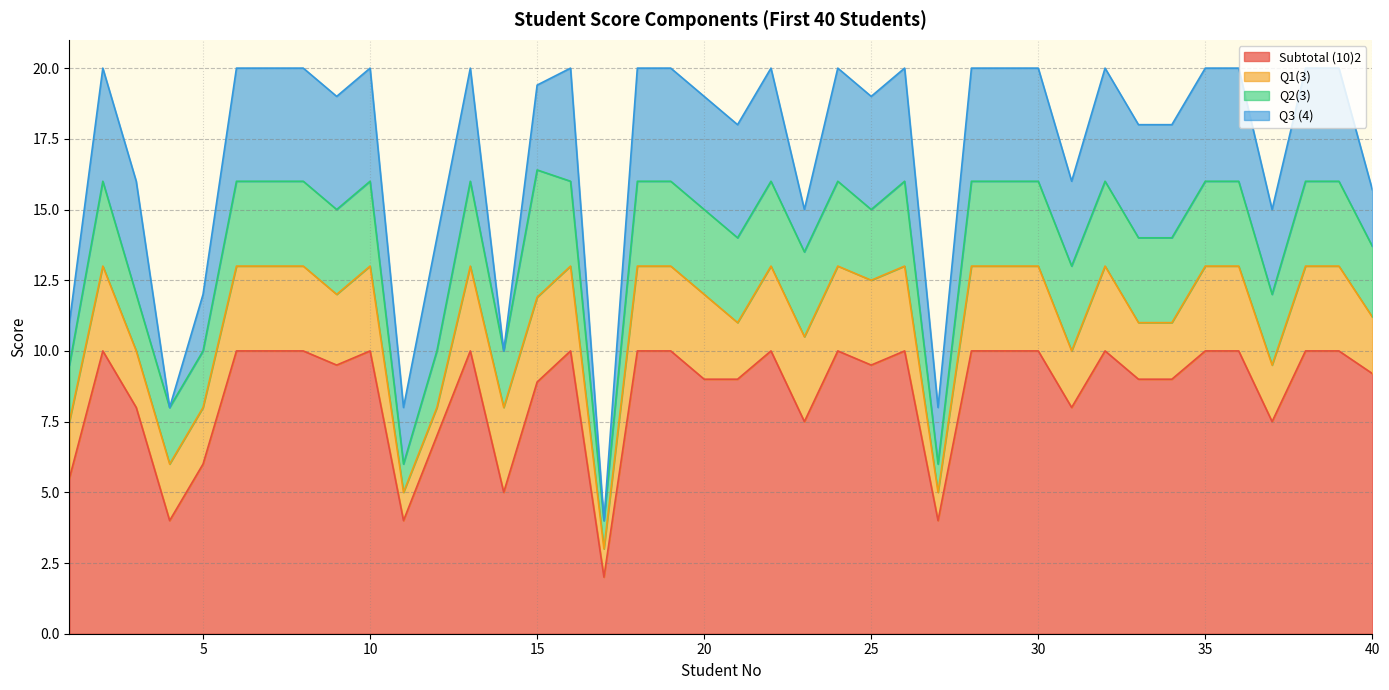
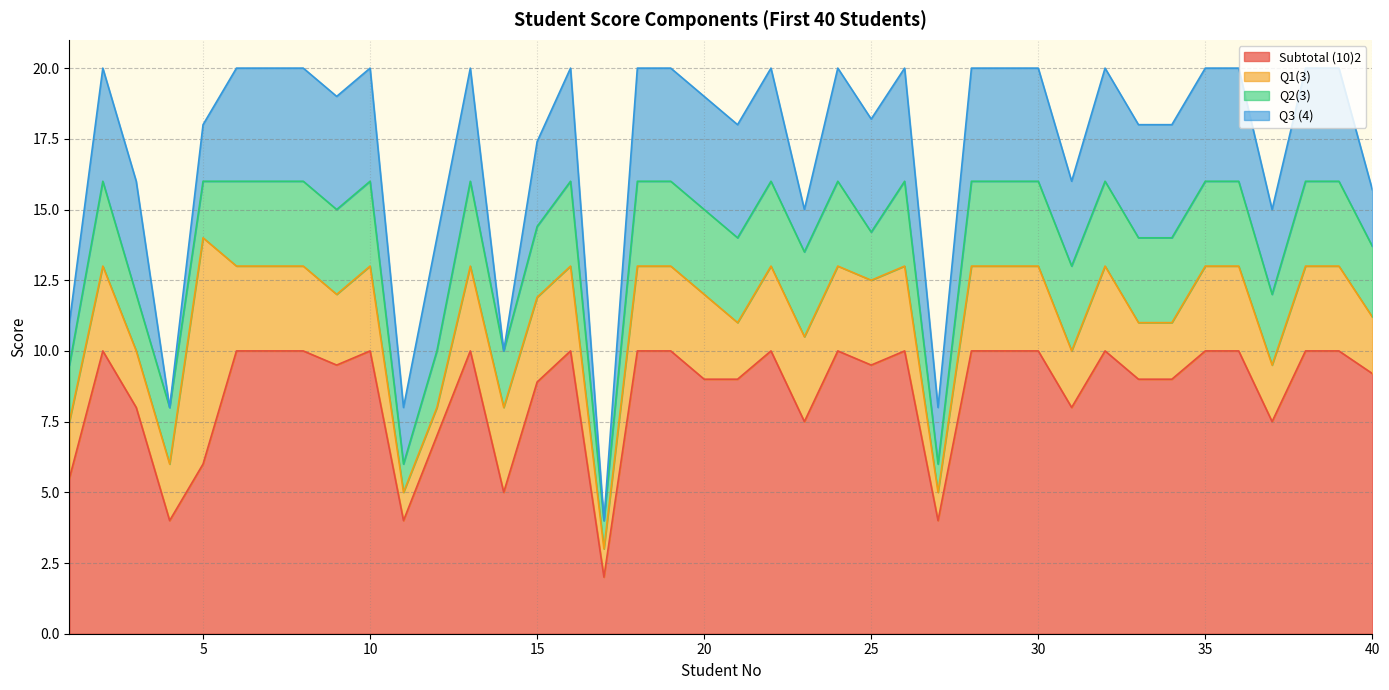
  {
    "Subtotal (10)2": {
      "5": 6.0,
      "10": 10.0,
      "15": 8.9,
      "20": 9.0,
      "25": 9.5,
      "30": 10.0,
      "35": 10.0,
      "40": 9.2
    },
    "Q1(3)": {
-     "5": 2,
+     "5": 8,
      "10": 3,
      "15": 3,
      "20": 3,
      "25": 3,
      "30": 3,
      "35": 3,
      "40": 2
    },
    "Q2(3)": {
      "5": 2.0,
      "10": 3.0,
-     "15": 4.5,
+     "15": 2.5,
      "20": 3.0,
-     "25": 2.5,
+     "25": 1.7,
      "30": 3.0,
      "35": 3.0,
      "40": 2.5
    },
    "Q3 (4)": {
      "5": 2.0,
      "10": 4.0,
      "15": 3.0,
      "20": 4.0,
      "25": 4.0,
      "30": 4.0,
      "35": 4.0,
      "40": 2.0
    }
  }
